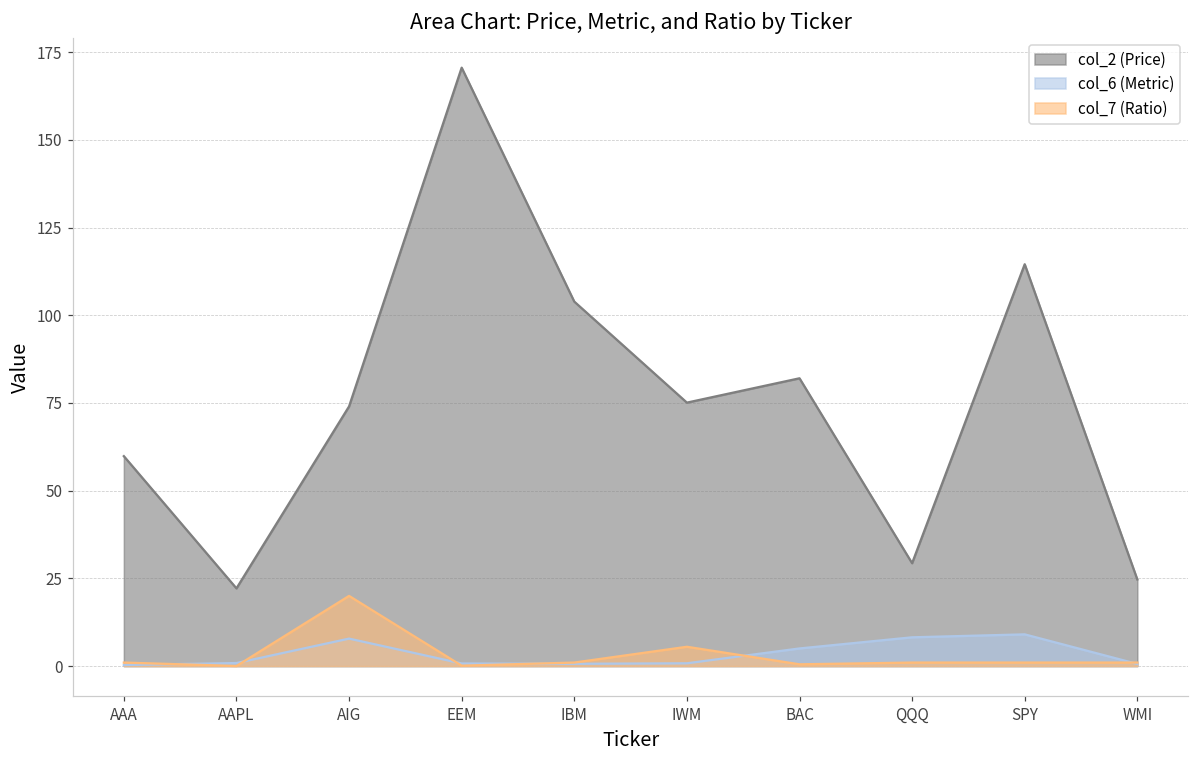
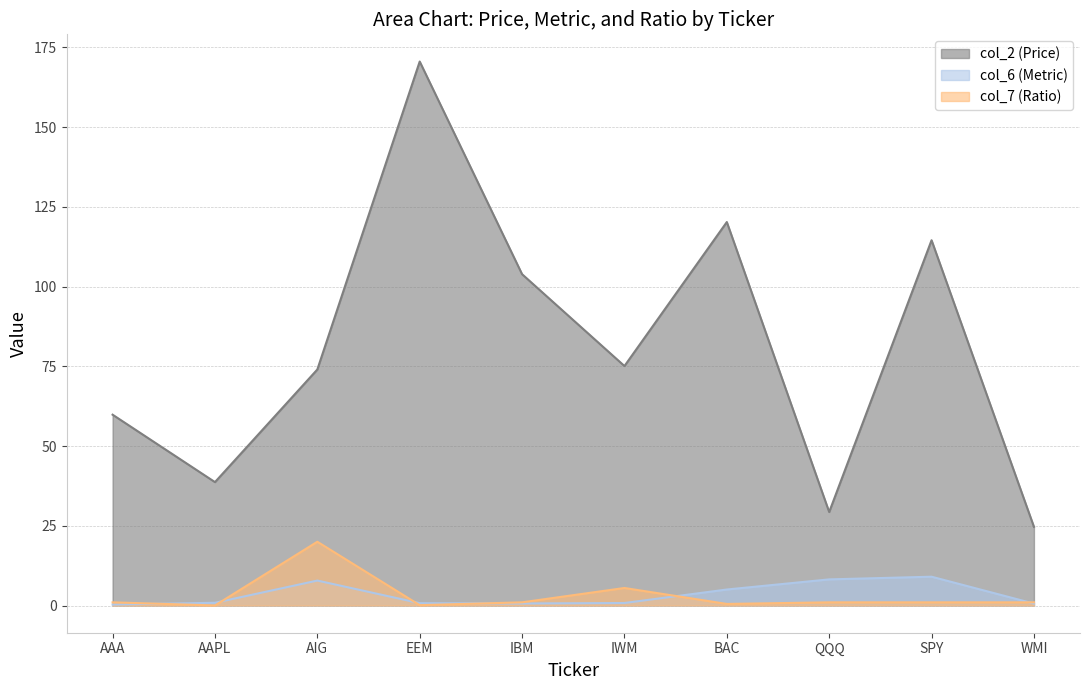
  {
    "col_2 (Price)": {
      "AAA": 60,
-     "AAPL": 22,
+     "AAPL": 39,
      "AIG": 74,
      "EEM": 171,
      "IBM": 104,
      "IWM": 75,
-     "BAC": 82,
+     "BAC": 120,
      "QQQ": 29,
      "SPY": 115,
      "WMI": 25
    },
    "col_6 (Metric)": {
      "AAPL": 1,
      "AIG": 8,
      "IWM": 1,
      "BAC": 5,
      "QQQ": 8,
      "SPY": 9
    },
    "col_7 (Ratio)": {
      "AAPL": 0,
      "AIG": 20,
      "IWM": 6,
      "BAC": 1,
      "QQQ": 1,
      "SPY": 1
    }
  }
